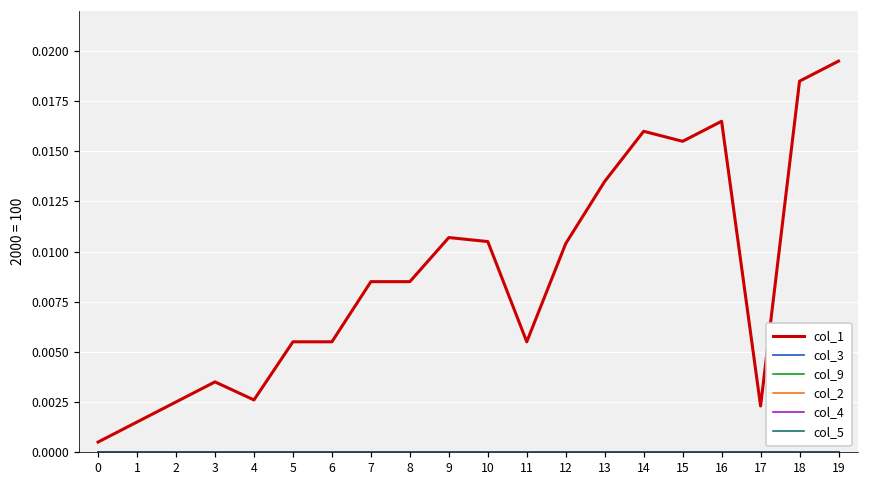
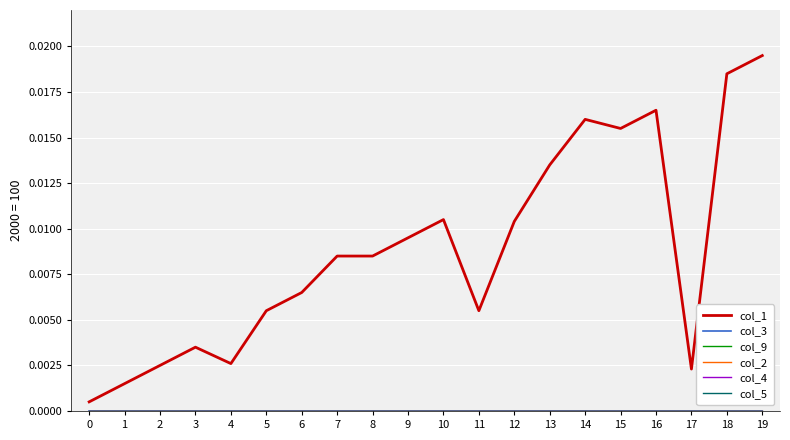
  {
    "col_1": {
      "0": 0.0005,
      "1": 0.0015,
      "2": 0.0025,
      "3": 0.0035,
      "4": 0.0026,
      "5": 0.0055,
-     "6": 0.0055,
+     "6": 0.0065,
      "7": 0.0085,
      "8": 0.0085,
-     "9": 0.0107,
+     "9": 0.0095,
      "10": 0.0105,
      "11": 0.0055,
      "12": 0.0104,
      "13": 0.0135,
      "14": 0.0160,
      "15": 0.0155,
      "16": 0.0165,
      "17": 0.0023,
      "18": 0.0185,
      "19": 0.0195
    },
    "col_5": {
      "0": 0.0000,
      "1": 0.0000,
      "2": 0.0000,
      "3": 0.0000,
      "4": 0.0000,
      "5": 0.0000,
      "6": 0.0000,
      "7": 0.0000,
      "8": 0.0000,
      "9": 0.0000,
      "10": 0.0000,
      "11": 0.0000,
      "12": 0.0000,
      "13": 0.0000,
      "14": 0.0000,
      "15": 0.0000,
      "16": 0.0000,
      "17": 0.0000,
      "18": 0.0000,
      "19": 0.0000
    }
  }
